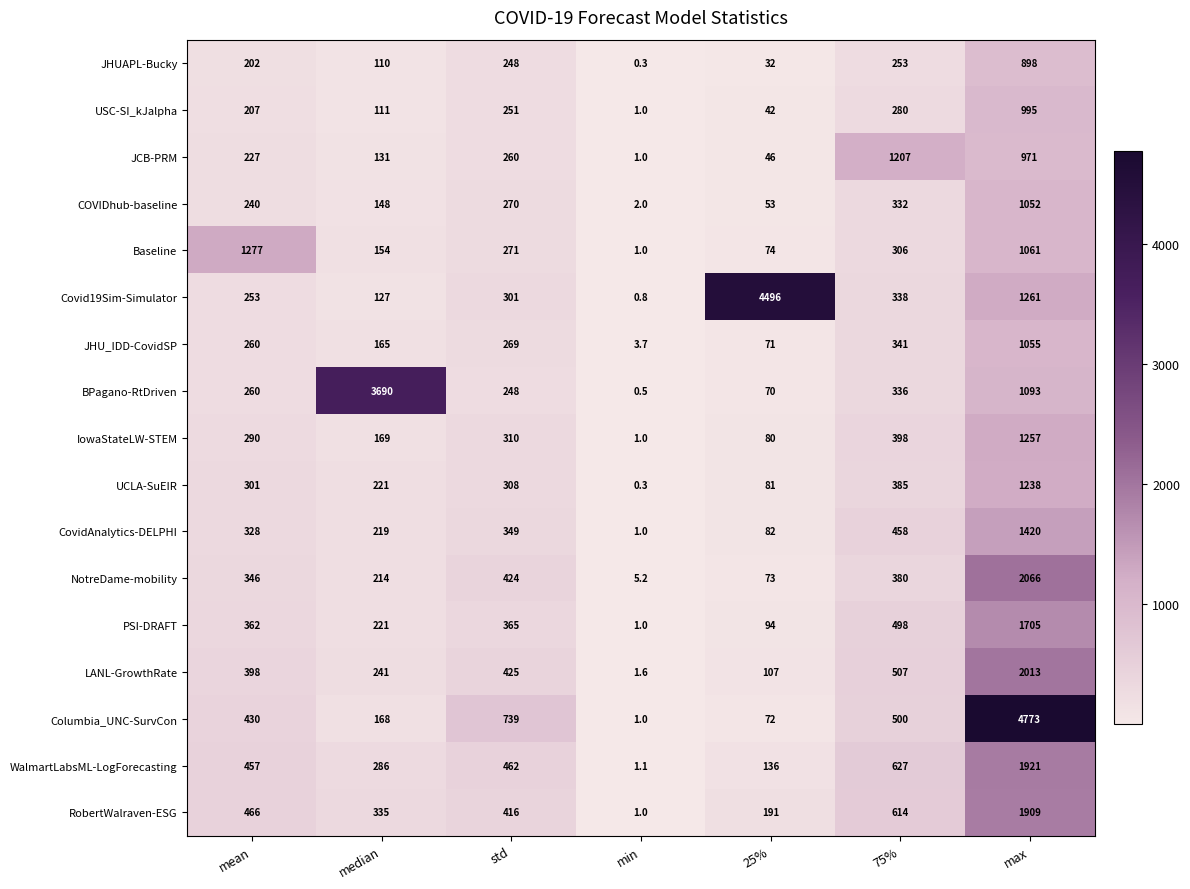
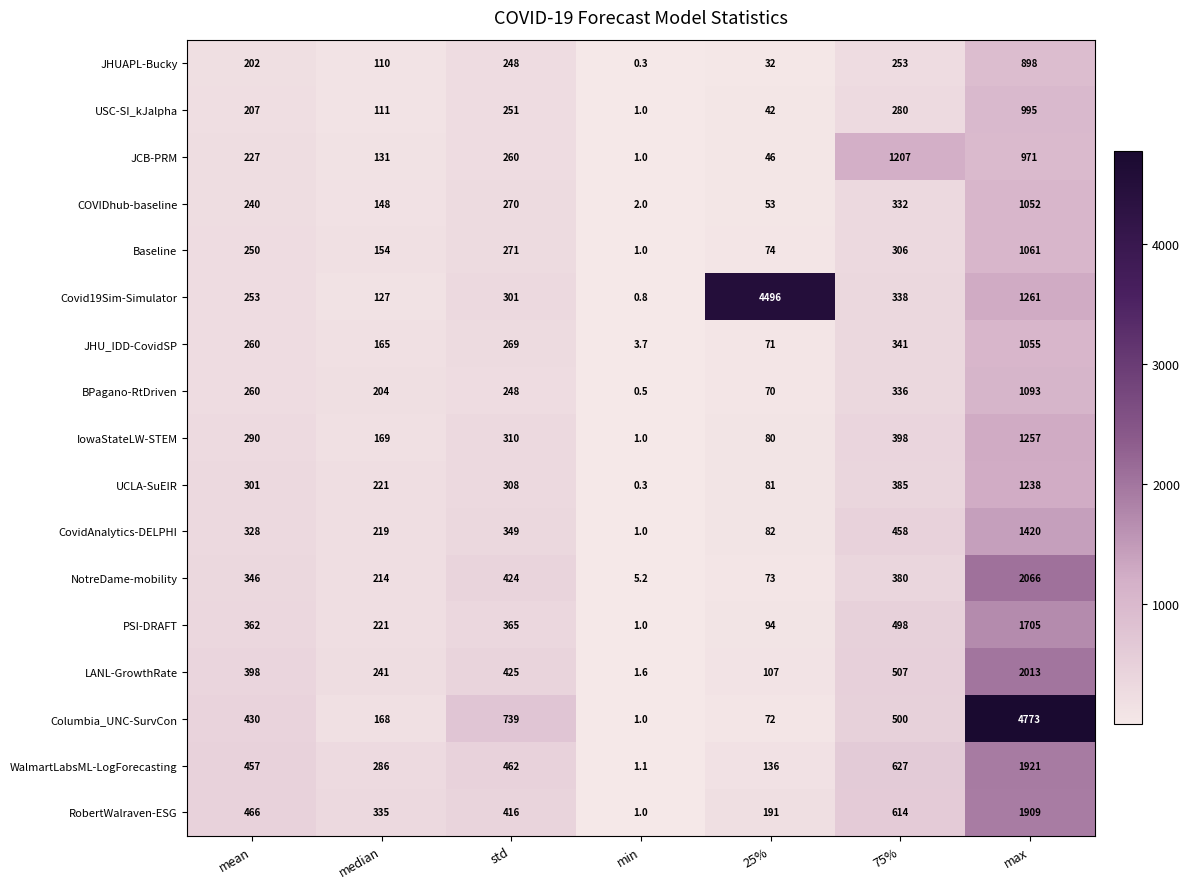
  {
    "JHUAPL-Bucky": {
      "mean": 202,
      "median": 110,
      "std": 248,
      "min": 0.3,
      "25%": 32,
      "75%": 253,
      "max": 898
    },
    "USC-SI_kJalpha": {
      "mean": 207,
      "median": 111,
      "std": 251,
      "min": 1.0,
      "25%": 42,
      "75%": 280,
      "max": 995
    },
    "JCB-PRM": {
      "mean": 227,
      "median": 131,
      "std": 260,
      "min": 1.0,
      "25%": 46,
      "75%": 1207,
      "max": 971
    },
    "COVIDhub-baseline": {
      "mean": 240,
      "median": 148,
      "std": 270,
      "min": 2.0,
      "25%": 53,
      "75%": 332,
      "max": 1052
    },
    "Baseline": {
-     "mean": 1277,
+     "mean": 250,
      "median": 154,
      "std": 271,
      "min": 1.0,
      "25%": 74,
      "75%": 306,
      "max": 1061
    },
    "Covid19Sim-Simulator": {
      "mean": 253,
      "median": 127,
      "std": 301,
      "min": 0.8,
      "25%": 4496,
      "75%": 338,
      "max": 1261
    },
    "JHU_IDD-CovidSP": {
      "mean": 260,
      "median": 165,
      "std": 269,
      "min": 3.7,
      "25%": 71,
      "75%": 341,
      "max": 1055
    },
    "BPagano-RtDriven": {
      "mean": 260,
-     "median": 3690,
+     "median": 204,
      "std": 248,
      "min": 0.5,
      "25%": 70,
      "75%": 336,
      "max": 1093
    },
    "IowaStateLW-STEM": {
      "mean": 290,
      "median": 169,
      "std": 310,
      "min": 1.0,
      "25%": 80,
      "75%": 398,
      "max": 1257
    },
    "UCLA-SuEIR": {
      "mean": 301,
      "median": 221,
      "std": 308,
      "min": 0.3,
      "25%": 81,
      "75%": 385,
      "max": 1238
    },
    "CovidAnalytics-DELPHI": {
      "mean": 328,
      "median": 219,
      "std": 349,
      "min": 1.0,
      "25%": 82,
      "75%": 458,
      "max": 1420
    },
    "NotreDame-mobility": {
      "mean": 346,
      "median": 214,
      "std": 424,
      "min": 5.2,
      "25%": 73,
      "75%": 380,
      "max": 2066
    },
    "PSI-DRAFT": {
      "mean": 362,
      "median": 221,
      "std": 365,
      "min": 1.0,
      "25%": 94,
      "75%": 498,
      "max": 1705
    },
    "LANL-GrowthRate": {
      "mean": 398,
      "median": 241,
      "std": 425,
      "min": 1.6,
      "25%": 107,
      "75%": 507,
      "max": 2013
    },
    "Columbia_UNC-SurvCon": {
      "mean": 430,
      "median": 168,
      "std": 739,
      "min": 1.0,
      "25%": 72,
      "75%": 500,
      "max": 4773
    },
    "WalmartLabsML-LogForecasting": {
      "mean": 457,
      "median": 286,
      "std": 462,
      "min": 1.1,
      "25%": 136,
      "75%": 627,
      "max": 1921
    },
    "RobertWalraven-ESG": {
      "mean": 466,
      "median": 335,
      "std": 416,
      "min": 1.0,
      "25%": 191,
      "75%": 614,
      "max": 1909
    }
  }
